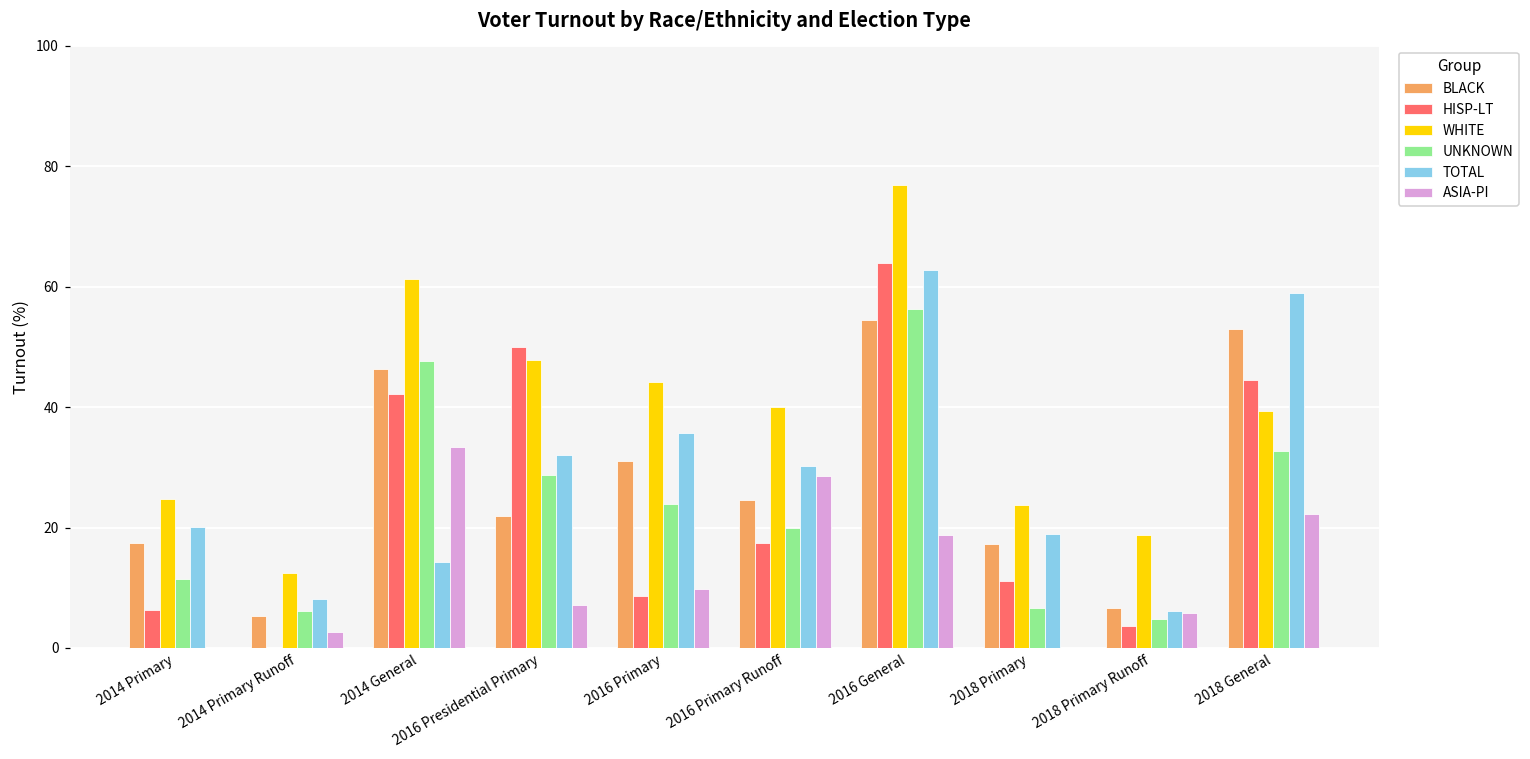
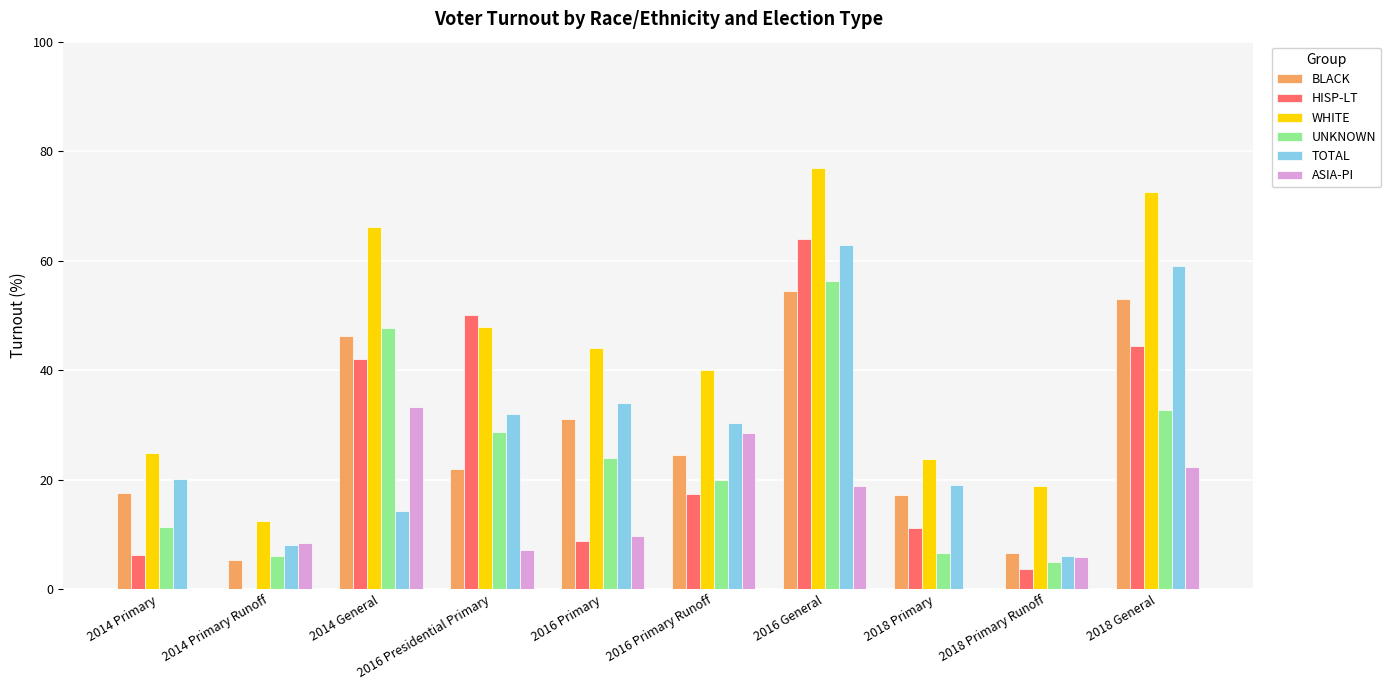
  {
    "WHITE": {
      "2014 Primary": 25,
      "2014 Primary Runoff": 12,
-     "2014 General": 61,
+     "2014 General": 66,
      "2016 Presidential Primary": 48,
      "2016 Primary": 44,
      "2016 Primary Runoff": 40,
      "2016 General": 77,
      "2018 Primary": 24,
      "2018 Primary Runoff": 19,
-     "2018 General": 39
+     "2018 General": 73
    },
    "UNKNOWN": {
      "2014 Primary": 11,
      "2014 Primary Runoff": 6,
      "2014 General": 48,
      "2016 Presidential Primary": 29,
      "2016 Primary": 24,
      "2016 Primary Runoff": 20,
      "2016 General": 56,
      "2018 Primary": 7,
      "2018 Primary Runoff": 5,
      "2018 General": 33
    },
    "TOTAL": {
      "2014 Primary": 20,
      "2014 Primary Runoff": 8,
      "2014 General": 14,
      "2016 Presidential Primary": 32,
-     "2016 Primary": 36,
+     "2016 Primary": 34,
      "2016 Primary Runoff": 30,
      "2016 General": 63,
      "2018 Primary": 19,
      "2018 Primary Runoff": 6,
      "2018 General": 59
    },
    "ASIA-PI": {
      "2014 Primary": 0,
-     "2014 Primary Runoff": 3,
+     "2014 Primary Runoff": 8,
      "2014 General": 33,
      "2016 Presidential Primary": 7,
      "2016 Primary": 10,
      "2016 Primary Runoff": 29,
      "2016 General": 19,
      "2018 Primary": 0,
      "2018 Primary Runoff": 6,
      "2018 General": 22
    }
  }
